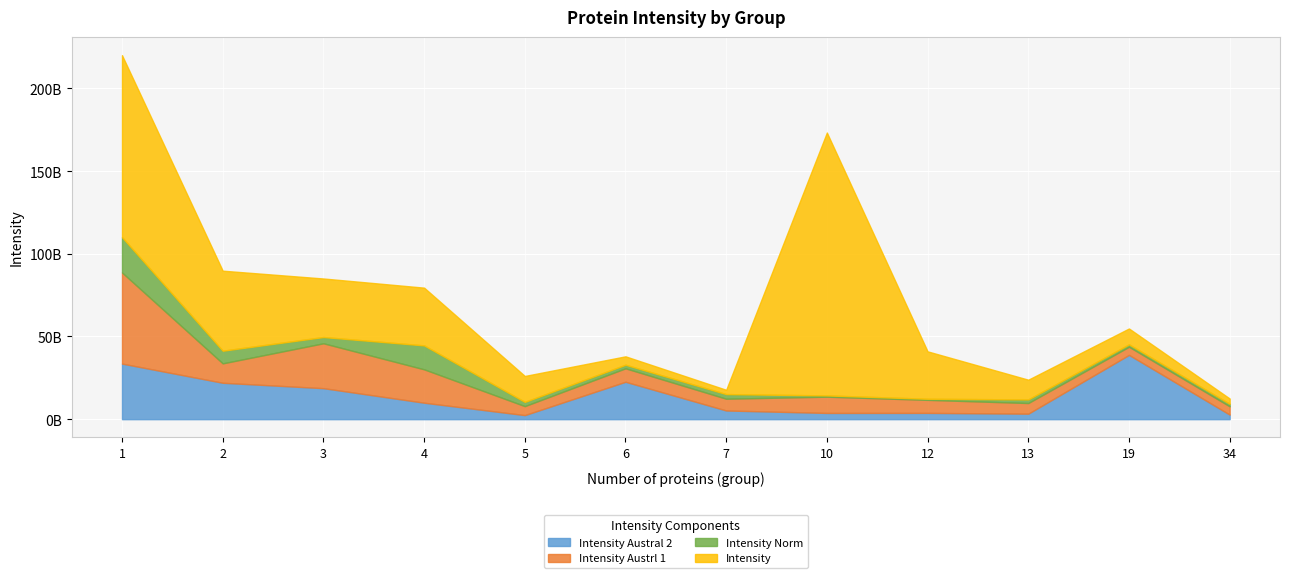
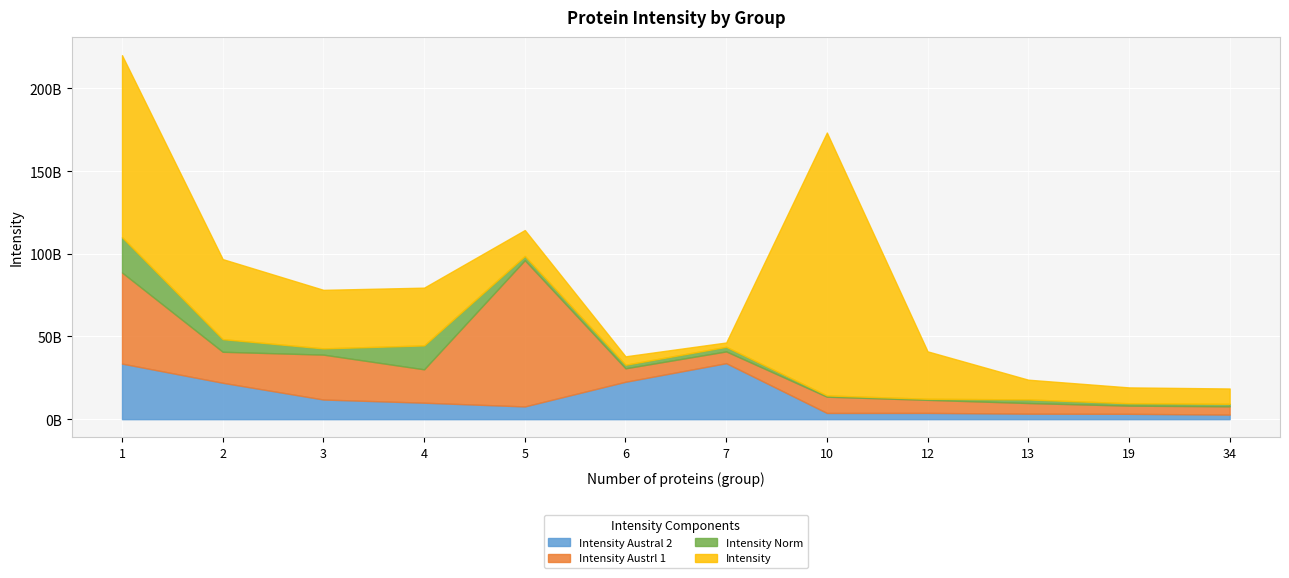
  {
    "Intensity Austral 2": {
      "1": 34000000000,
      "2": 22000000000,
-     "3": 19000000000,
+     "3": 12000000000,
      "4": 10000000000,
-     "5": 2000000000,
+     "5": 8000000000,
      "6": 23000000000,
-     "7": 5000000000,
+     "7": 34000000000,
      "10": 4000000000,
      "12": 4000000000,
      "13": 3000000000,
-     "19": 39000000000,
+     "19": 3000000000,
      "34": 3000000000
    },
    "Intensity Austrl 1": {
      "1": 55000000000,
-     "2": 12000000000,
+     "2": 19000000000,
      "3": 27000000000,
      "4": 20000000000,
-     "5": 5000000000,
+     "5": 88000000000,
      "6": 8000000000,
      "7": 7000000000,
      "13": 6000000000
    },
    "Intensity Norm": {
      "1": 21000000000,
      "2": 8000000000,
      "3": 4000000000,
      "4": 14000000000,
      "5": 3000000000,
      "6": 2000000000,
      "7": 3000000000,
      "13": 2000000000
    },
    "Intensity": {
      "1": 110000000000,
      "2": 48000000000,
      "3": 35000000000,
      "4": 35000000000,
      "5": 16000000000,
      "6": 5000000000,
      "7": 3000000000,
      "10": 159000000000,
      "12": 29000000000,
      "13": 12000000000,
      "19": 10000000000,
-     "34": 3000000000
+     "34": 9000000000
    }
  }
